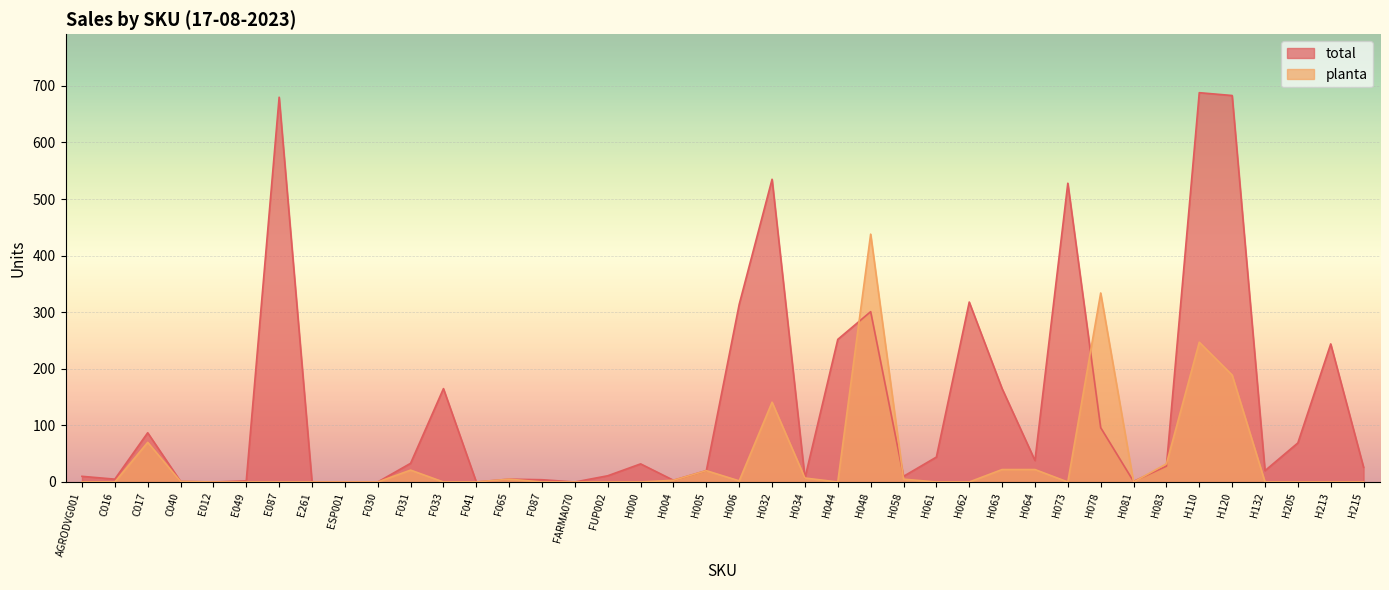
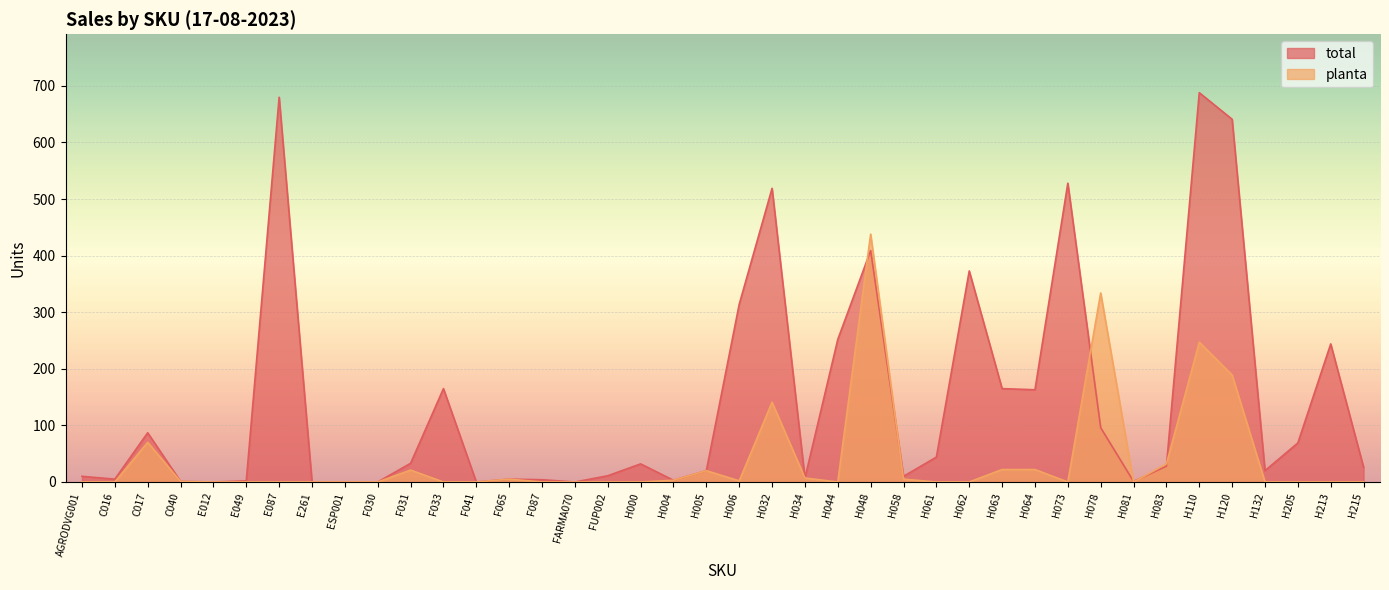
  {
    "total": {
      "AGRODVG001": 10,
      "C016": 10,
      "C017": 90,
      "E087": 680,
      "F031": 30,
      "F033": 170,
      "FUP002": 10,
      "H000": 30,
      "H006": 310,
-     "H032": 540,
+     "H032": 520,
      "H044": 250,
-     "H048": 300,
+     "H048": 410,
      "H058": 10,
      "H061": 40,
-     "H062": 320,
+     "H062": 370,
      "H063": 170,
-     "H064": 40,
+     "H064": 160,
      "H073": 530,
      "H078": 100,
      "H110": 690,
-     "H120": 680,
+     "H120": 640,
      "H132": 20,
      "H205": 70,
      "H213": 240,
      "H215": 30
    },
    "planta": {
      "AGRODVG001": 0,
      "C016": 0,
      "C017": 70,
      "E087": 0,
      "F031": 20,
      "F033": 0,
      "FUP002": 0,
      "H000": 0,
      "H006": 0,
      "H032": 140,
      "H044": 0,
      "H048": 440,
      "H058": 10,
      "H061": 0,
      "H062": 0,
      "H063": 20,
      "H064": 20,
      "H073": 0,
      "H078": 330,
      "H110": 250,
      "H120": 190,
      "H132": 0,
      "H205": 0,
      "H213": 0,
      "H215": 0
    }
  }
